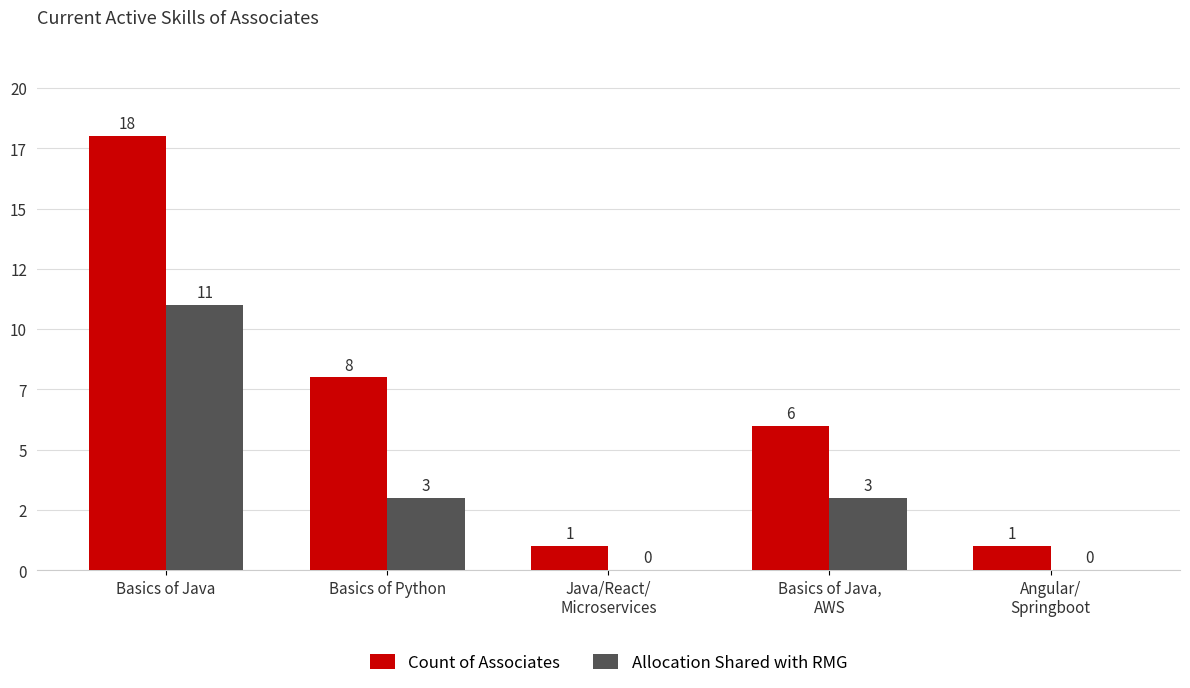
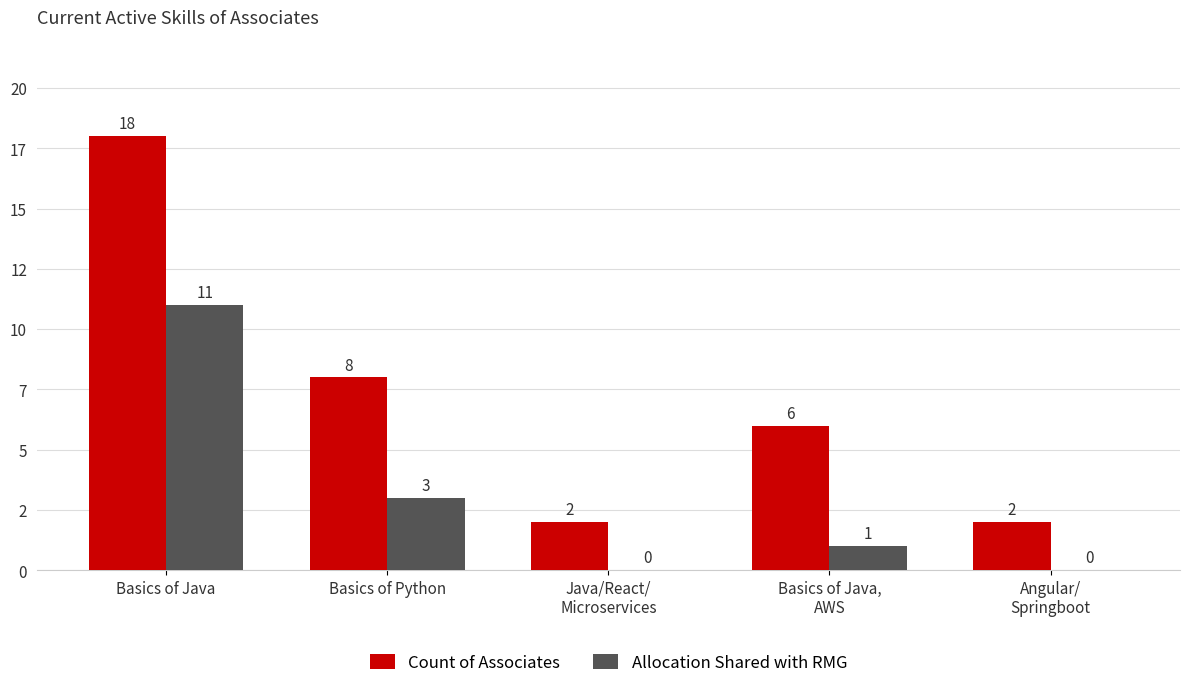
  {
    "Count of Associates": {
      "Basics of Java": 18,
      "Basics of Python": 8,
-     "Java/React/ Microservices": 1,
+     "Java/React/ Microservices": 2,
      "Basics of Java, AWS": 6,
-     "Angular/ Springboot": 1
+     "Angular/ Springboot": 2
    },
    "Allocation Shared with RMG": {
      "Basics of Java": 11,
      "Basics of Python": 3,
      "Java/React/ Microservices": 0,
-     "Basics of Java, AWS": 3,
+     "Basics of Java, AWS": 1,
      "Angular/ Springboot": 0
    }
  }
